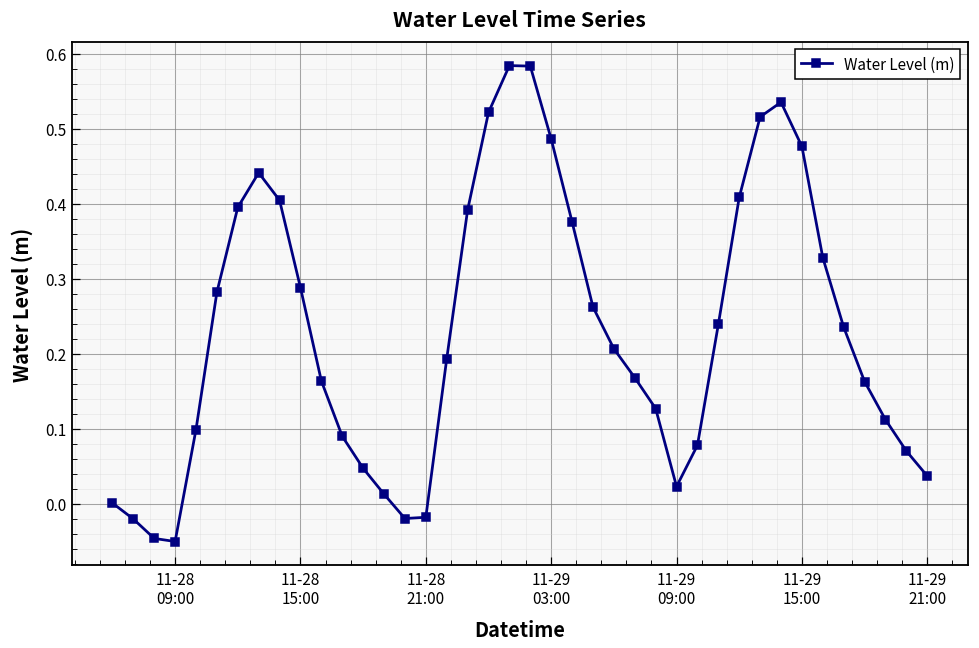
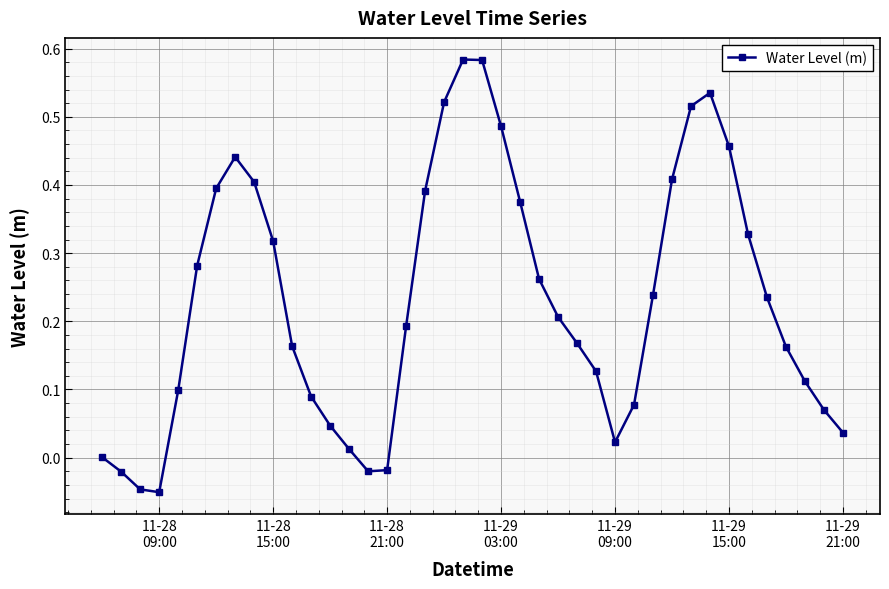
  {
    "11-28 09:00": -0.05,
-   "11-28 15:00": 0.29,
+   "11-28 15:00": 0.32,
    "11-28 21:00": -0.02,
    "11-29 03:00": 0.49,
    "11-29 09:00": 0.02,
-   "11-29 15:00": 0.48,
+   "11-29 15:00": 0.46,
    "11-29 21:00": 0.04
  }
